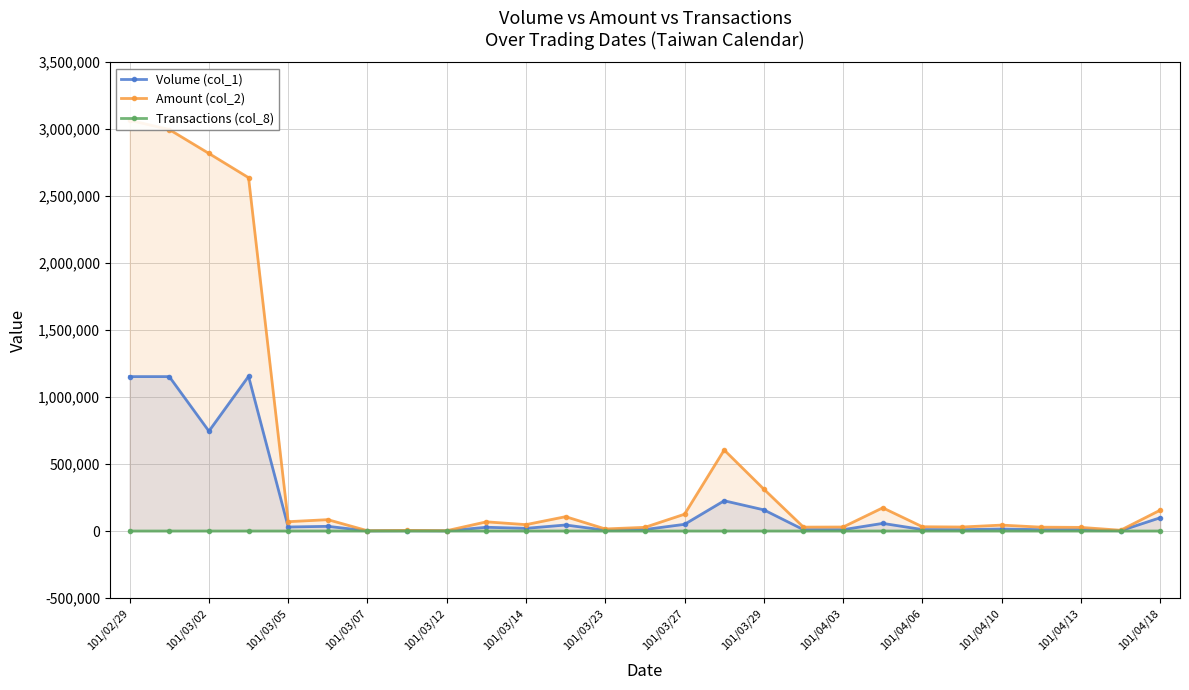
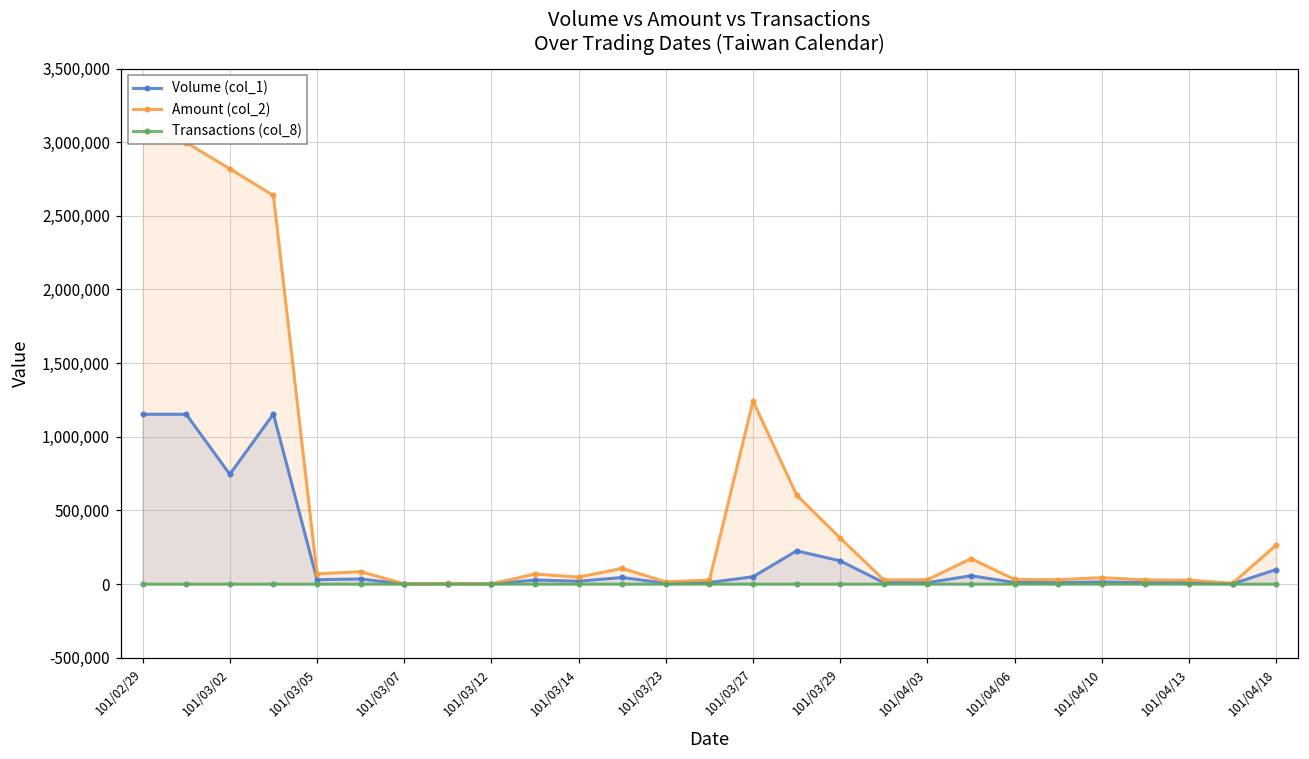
  {
    "Volume (col_1)": {
      "101/02/29": "1,150,000",
      "101/03/02": "750,000",
      "101/03/05": "30,000",
      "101/03/14": "20,000",
      "101/03/27": "50,000",
      "101/03/29": "160,000",
      "101/04/18": "100,000"
    },
    "Amount (col_2)": {
      "101/03/02": "2,820,000",
      "101/03/05": "70,000",
      "101/03/14": "50,000",
-     "101/03/27": "130,000",
+     "101/03/27": "1,240,000",
      "101/03/29": "310,000",
      "101/04/03": "30,000",
      "101/04/06": "30,000",
      "101/04/10": "40,000",
-     "101/04/18": "160,000"
+     "101/04/18": "270,000"
    },
    "Transactions (col_8)": {
      "101/02/29": "0",
      "101/03/02": "0",
      "101/03/05": "0",
      "101/03/14": "0",
      "101/03/27": "0",
      "101/03/29": "0",
      "101/04/18": "0"
    }
  }
